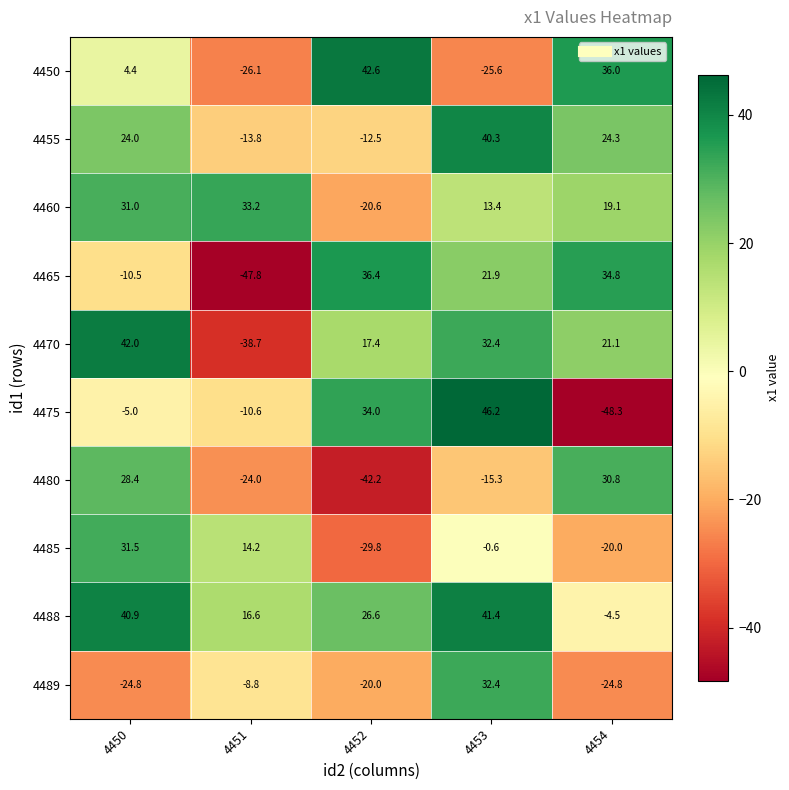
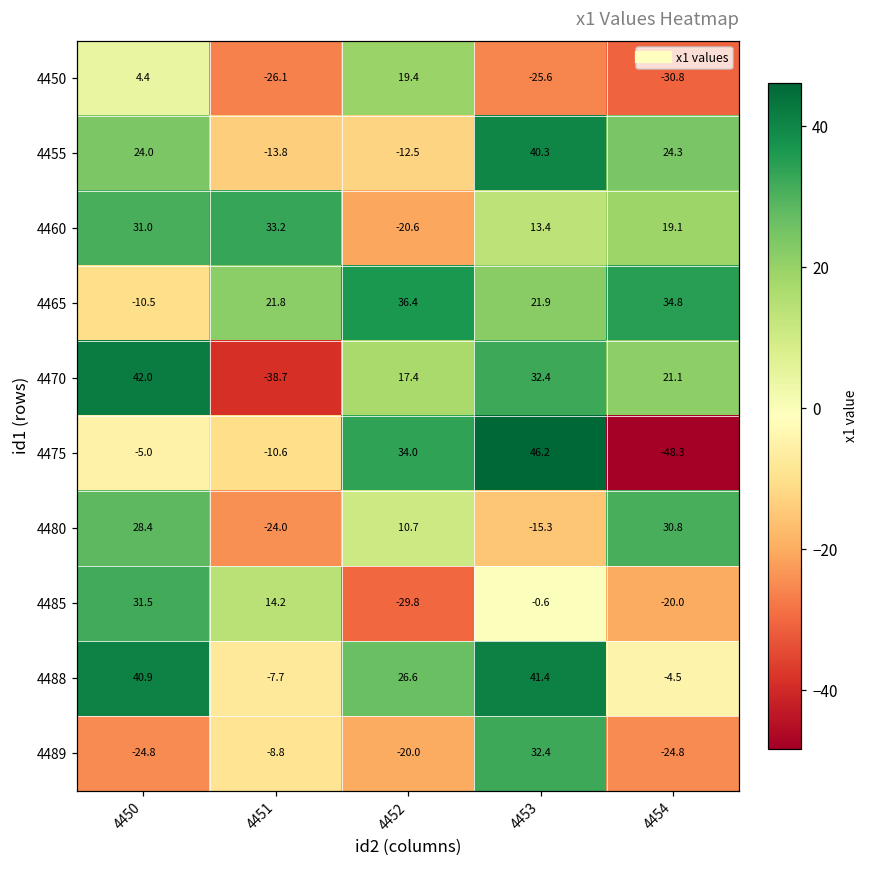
  {
    "4450": {
      "4450": 4.4,
      "4451": -26.1,
-     "4452": 42.6,
+     "4452": 19.4,
      "4453": -25.6,
-     "4454": 36.0
+     "4454": -30.8
    },
    "4455": {
      "4450": 24.0,
      "4451": -13.8,
      "4452": -12.5,
      "4453": 40.3,
      "4454": 24.3
    },
    "4460": {
      "4450": 31.0,
      "4451": 33.2,
      "4452": -20.6,
      "4453": 13.4,
      "4454": 19.1
    },
    "4465": {
      "4450": -10.5,
-     "4451": -47.8,
+     "4451": 21.8,
      "4452": 36.4,
      "4453": 21.9,
      "4454": 34.8
    },
    "4470": {
      "4450": 42.0,
      "4451": -38.7,
      "4452": 17.4,
      "4453": 32.4,
      "4454": 21.1
    },
    "4475": {
      "4450": -5.0,
      "4451": -10.6,
      "4452": 34.0,
      "4453": 46.2,
      "4454": -48.3
    },
    "4480": {
      "4450": 28.4,
      "4451": -24.0,
-     "4452": -42.2,
+     "4452": 10.7,
      "4453": -15.3,
      "4454": 30.8
    },
    "4485": {
      "4450": 31.5,
      "4451": 14.2,
      "4452": -29.8,
      "4453": -0.6,
      "4454": -20.0
    },
    "4488": {
      "4450": 40.9,
-     "4451": 16.6,
+     "4451": -7.7,
      "4452": 26.6,
      "4453": 41.4,
      "4454": -4.5
    },
    "4489": {
      "4450": -24.8,
      "4451": -8.8,
      "4452": -20.0,
      "4453": 32.4,
      "4454": -24.8
    }
  }
